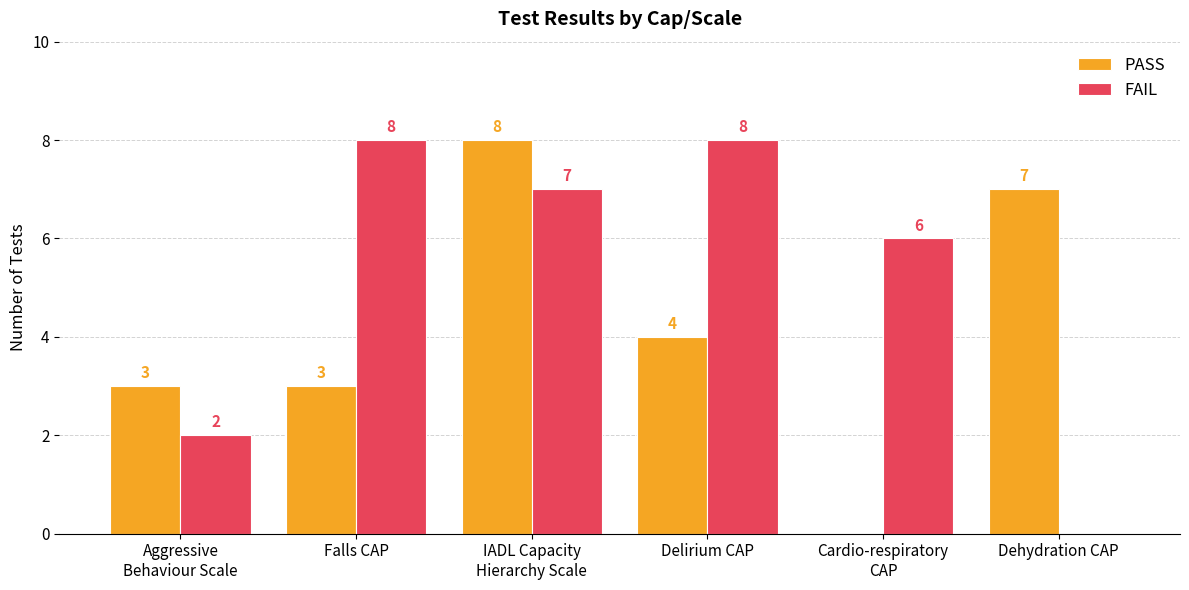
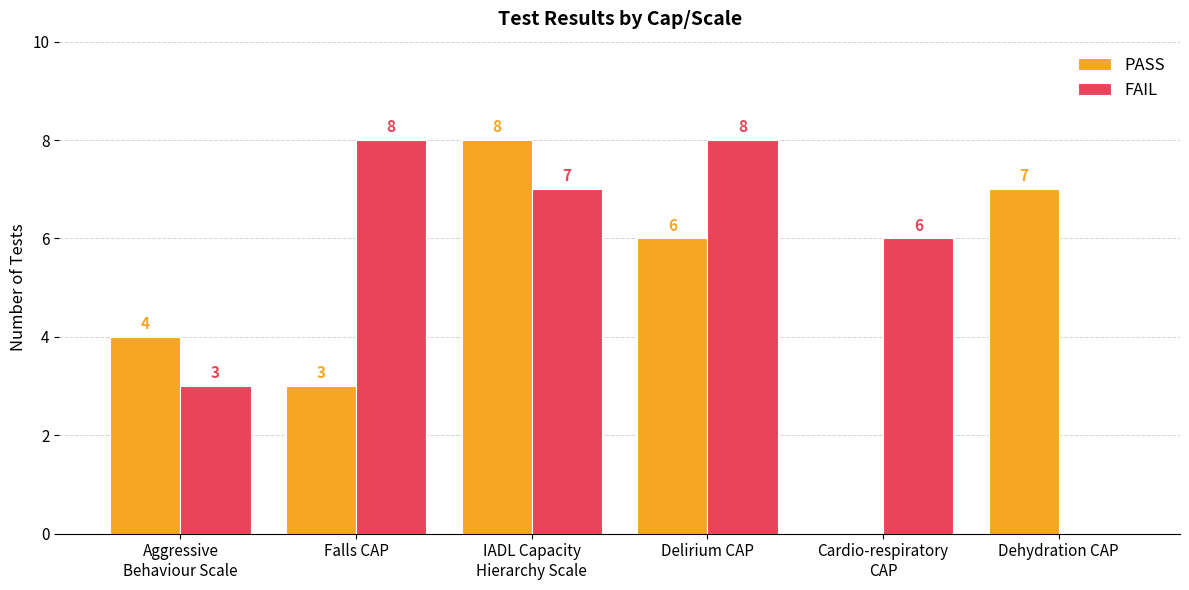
  {
    "PASS": {
-     "Aggressive Behaviour Scale": 3,
+     "Aggressive Behaviour Scale": 4,
      "Falls CAP": 3,
      "IADL Capacity Hierarchy Scale": 8,
-     "Delirium CAP": 4,
+     "Delirium CAP": 6,
      "Dehydration CAP": 7
    },
    "FAIL": {
-     "Aggressive Behaviour Scale": 2,
+     "Aggressive Behaviour Scale": 3,
      "Falls CAP": 8,
      "IADL Capacity Hierarchy Scale": 7,
      "Delirium CAP": 8,
      "Cardio-respiratory CAP": 6
    }
  }
